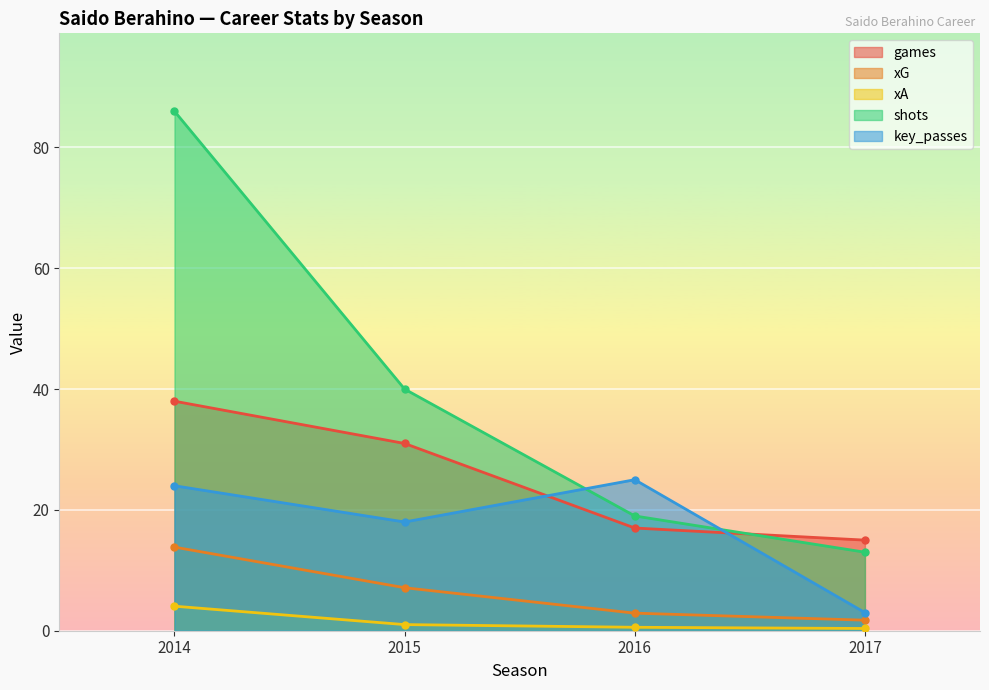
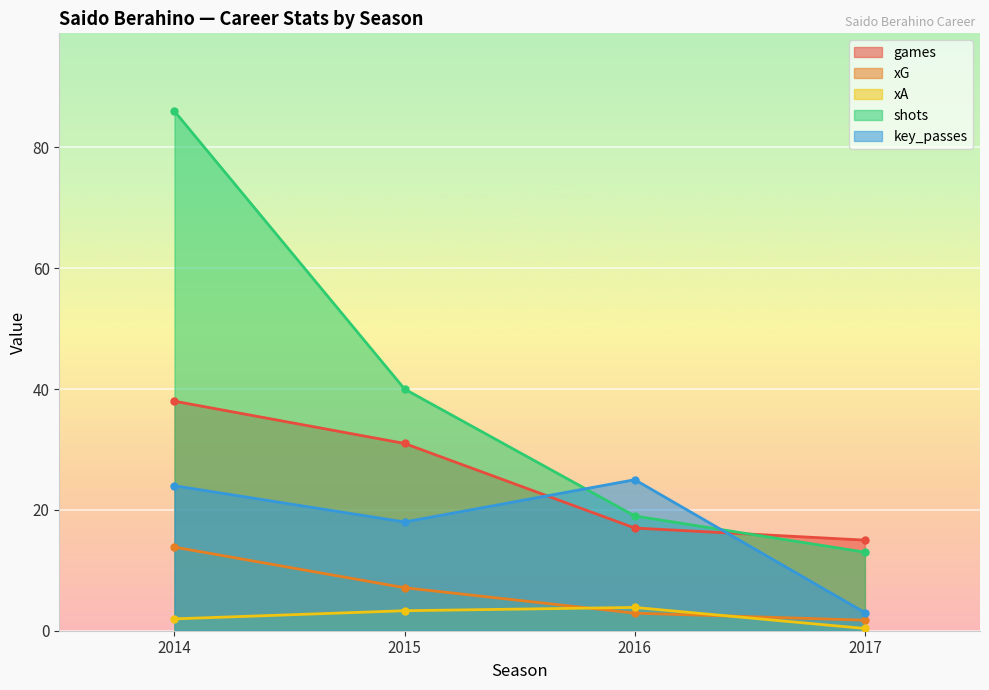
  {
    "xA": {
-     "2014": 4,
-     "2015": 1,
-     "2016": 1,
+     "2014": 2,
+     "2015": 3,
+     "2016": 4,
      "2017": 0
    },
    "shots": {
      "2014": 86,
      "2015": 40,
      "2016": 19,
      "2017": 13
    },
    "key_passes": {
      "2014": 24,
      "2015": 18,
      "2016": 25,
      "2017": 3
    }
  }
